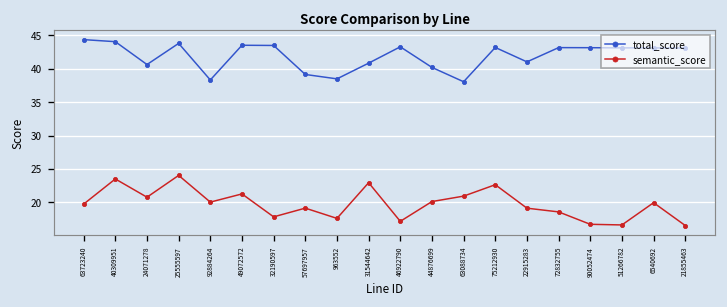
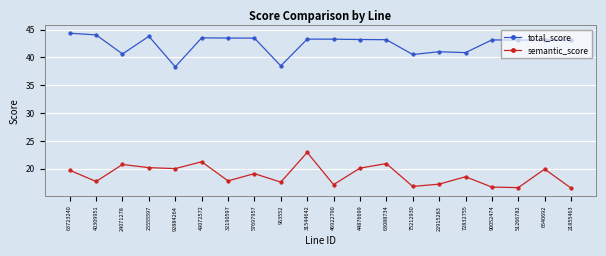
  {
    "total_score": {
      "63723240": 44,
      "40309951": 44,
      "24071278": 41,
      "25555597": 44,
      "92884264": 38,
      "49072572": 44,
      "32190597": 43,
-     "57697957": 39,
+     "57697957": 43,
      "963552": 38,
-     "31544642": 41,
+     "31544642": 43,
      "46922790": 43,
-     "44876699": 40,
-     "63088734": 38,
-     "75212930": 43,
+     "44876699": 43,
+     "63088734": 43,
+     "75212930": 41,
      "22915283": 41,
-     "72832755": 43,
+     "72832755": 41,
      "90052474": 43
    },
    "semantic_score": {
      "63723240": 20,
-     "40309951": 23,
+     "40309951": 18,
      "24071278": 21,
-     "25555597": 24,
+     "25555597": 20,
      "92884264": 20,
      "49072572": 21,
      "32190597": 18,
      "57697957": 19,
      "963552": 18,
      "31544642": 23,
      "46922790": 17,
      "44876699": 20,
      "63088734": 21,
-     "75212930": 23,
-     "22915283": 19,
+     "75212930": 17,
+     "22915283": 17,
      "72832755": 19,
      "90052474": 17,
      "51266782": 17,
      "6540692": 20,
      "21855463": 17
    }
  }
